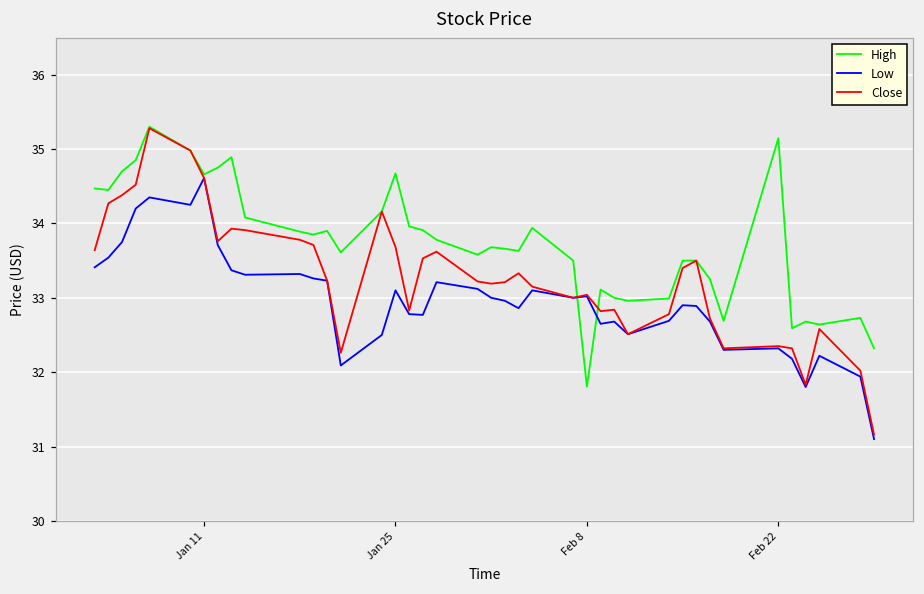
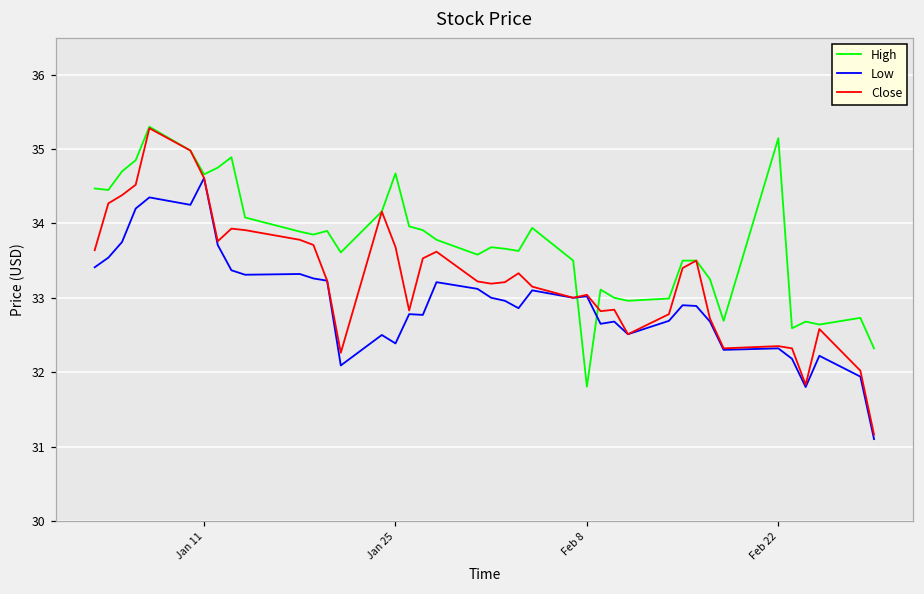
  {
    "High": {
      "Jan 11": 34.7,
      "Jan 25": 34.7,
      "Feb 8": 31.8,
      "Feb 22": 35.1
    },
    "Low": {
-     "Jan 25": 33.1
+     "Jan 25": 32.4
    },
    "Close": {
      "Jan 25": 33.7
    }
  }
